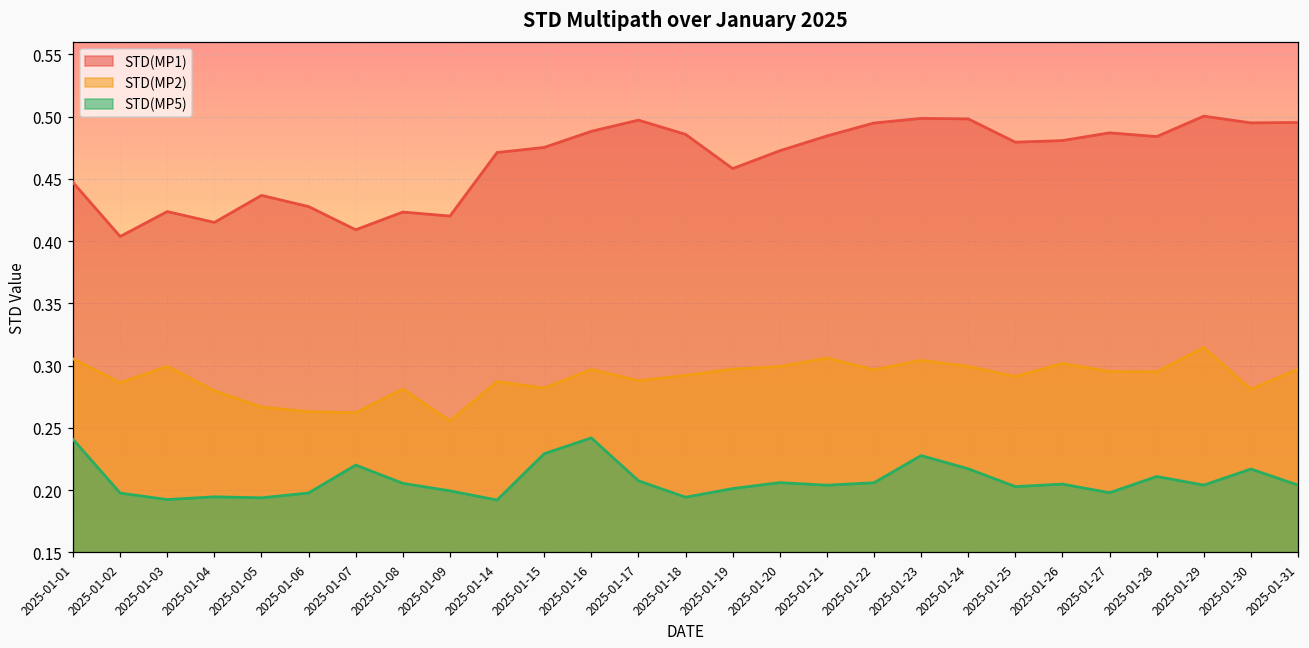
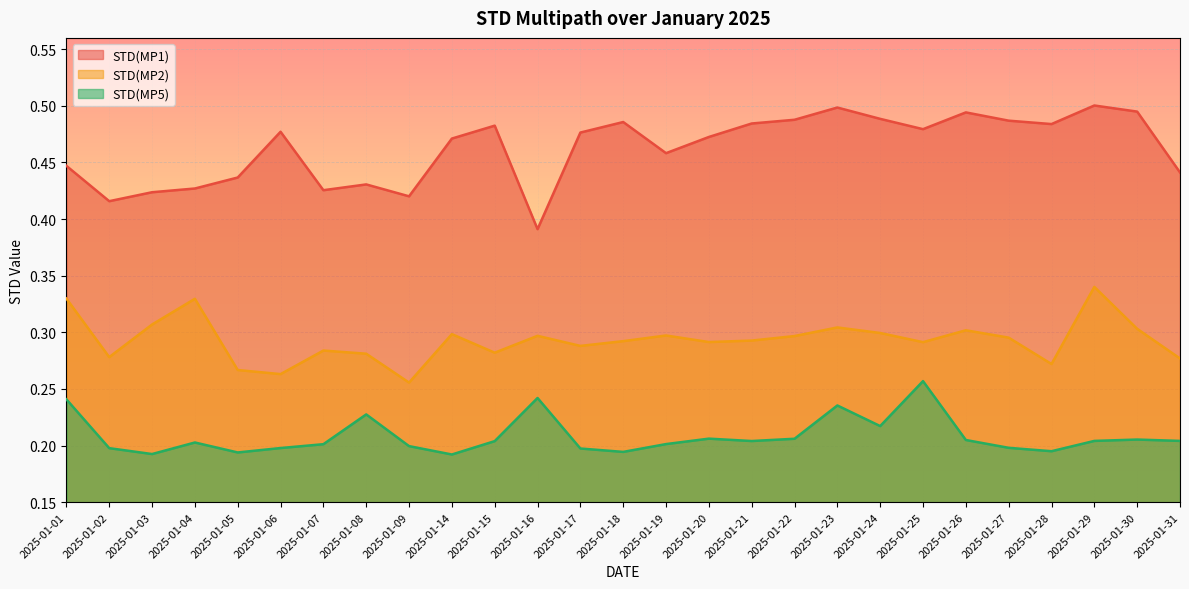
  {
    "STD(MP1)": {
      "2025-01-01": 0.447,
-     "2025-01-02": 0.404,
+     "2025-01-02": 0.416,
      "2025-01-03": 0.424,
-     "2025-01-04": 0.415,
+     "2025-01-04": 0.427,
      "2025-01-05": 0.437,
-     "2025-01-06": 0.428,
-     "2025-01-07": 0.409,
-     "2025-01-08": 0.423,
+     "2025-01-06": 0.477,
+     "2025-01-07": 0.426,
+     "2025-01-08": 0.431,
      "2025-01-09": 0.420,
      "2025-01-14": 0.471,
-     "2025-01-15": 0.475,
-     "2025-01-16": 0.488,
-     "2025-01-17": 0.497,
+     "2025-01-15": 0.483,
+     "2025-01-16": 0.391,
+     "2025-01-17": 0.476,
      "2025-01-18": 0.486,
      "2025-01-19": 0.458,
      "2025-01-20": 0.473,
      "2025-01-21": 0.484,
-     "2025-01-22": 0.495,
+     "2025-01-22": 0.488,
      "2025-01-23": 0.499,
-     "2025-01-24": 0.498,
+     "2025-01-24": 0.489,
      "2025-01-25": 0.479,
-     "2025-01-26": 0.481,
+     "2025-01-26": 0.494,
      "2025-01-27": 0.487,
      "2025-01-28": 0.484,
      "2025-01-29": 0.500,
      "2025-01-30": 0.495,
-     "2025-01-31": 0.495
+     "2025-01-31": 0.441
    },
    "STD(MP2)": {
-     "2025-01-01": 0.306,
-     "2025-01-02": 0.286,
-     "2025-01-03": 0.300,
-     "2025-01-04": 0.280,
+     "2025-01-01": 0.330,
+     "2025-01-02": 0.278,
+     "2025-01-03": 0.307,
+     "2025-01-04": 0.330,
      "2025-01-05": 0.267,
      "2025-01-06": 0.263,
-     "2025-01-07": 0.262,
+     "2025-01-07": 0.284,
      "2025-01-08": 0.281,
      "2025-01-09": 0.256,
-     "2025-01-14": 0.287,
+     "2025-01-14": 0.298,
      "2025-01-15": 0.282,
      "2025-01-16": 0.297,
      "2025-01-17": 0.288,
      "2025-01-18": 0.292,
      "2025-01-19": 0.297,
-     "2025-01-20": 0.299,
-     "2025-01-21": 0.306,
+     "2025-01-20": 0.291,
+     "2025-01-21": 0.293,
      "2025-01-22": 0.297,
      "2025-01-23": 0.304,
      "2025-01-24": 0.299,
      "2025-01-25": 0.291,
      "2025-01-26": 0.302,
      "2025-01-27": 0.295,
-     "2025-01-28": 0.295,
-     "2025-01-29": 0.315,
-     "2025-01-30": 0.281,
-     "2025-01-31": 0.297
+     "2025-01-28": 0.272,
+     "2025-01-29": 0.340,
+     "2025-01-30": 0.303,
+     "2025-01-31": 0.277
    },
    "STD(MP5)": {
      "2025-01-01": 0.241,
      "2025-01-02": 0.198,
      "2025-01-03": 0.193,
-     "2025-01-04": 0.195,
+     "2025-01-04": 0.203,
      "2025-01-05": 0.194,
      "2025-01-06": 0.198,
-     "2025-01-07": 0.220,
-     "2025-01-08": 0.206,
+     "2025-01-07": 0.201,
+     "2025-01-08": 0.228,
      "2025-01-09": 0.200,
      "2025-01-14": 0.192,
-     "2025-01-15": 0.229,
+     "2025-01-15": 0.204,
      "2025-01-16": 0.242,
-     "2025-01-17": 0.208,
+     "2025-01-17": 0.197,
      "2025-01-18": 0.194,
      "2025-01-19": 0.201,
      "2025-01-20": 0.206,
      "2025-01-21": 0.204,
      "2025-01-22": 0.206,
-     "2025-01-23": 0.228,
+     "2025-01-23": 0.235,
      "2025-01-24": 0.217,
-     "2025-01-25": 0.203,
+     "2025-01-25": 0.257,
      "2025-01-26": 0.205,
      "2025-01-27": 0.198,
-     "2025-01-28": 0.211,
+     "2025-01-28": 0.195,
      "2025-01-29": 0.204,
-     "2025-01-30": 0.217,
+     "2025-01-30": 0.205,
      "2025-01-31": 0.204
    }
  }
